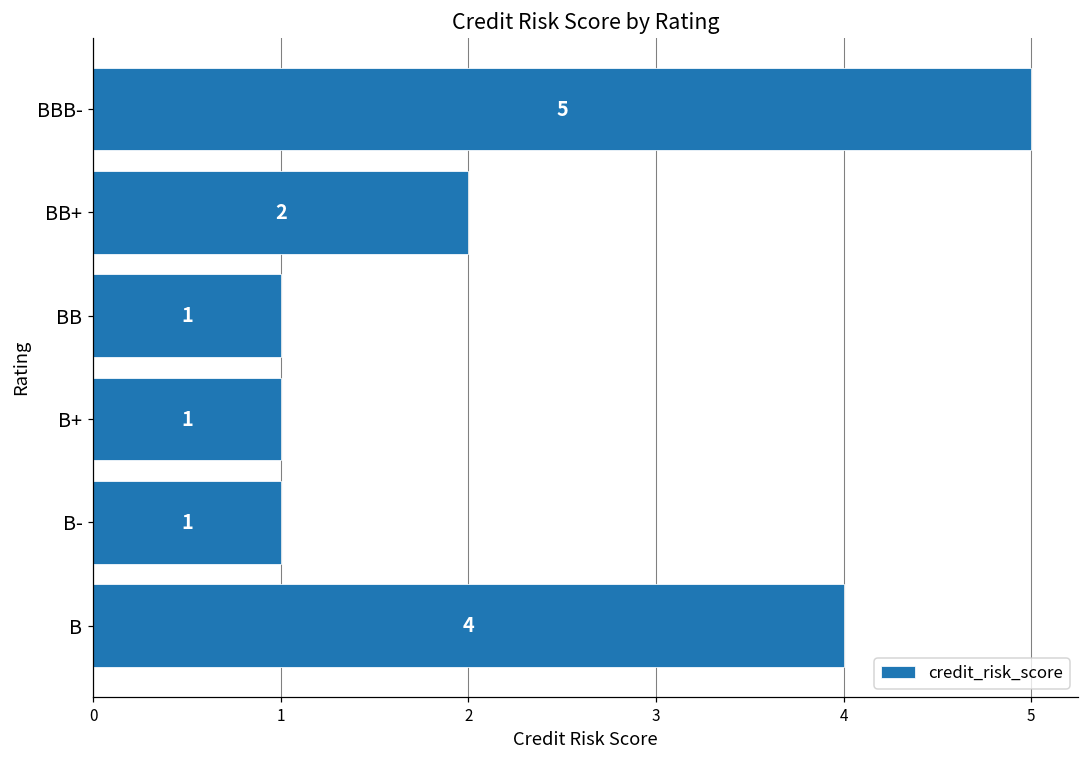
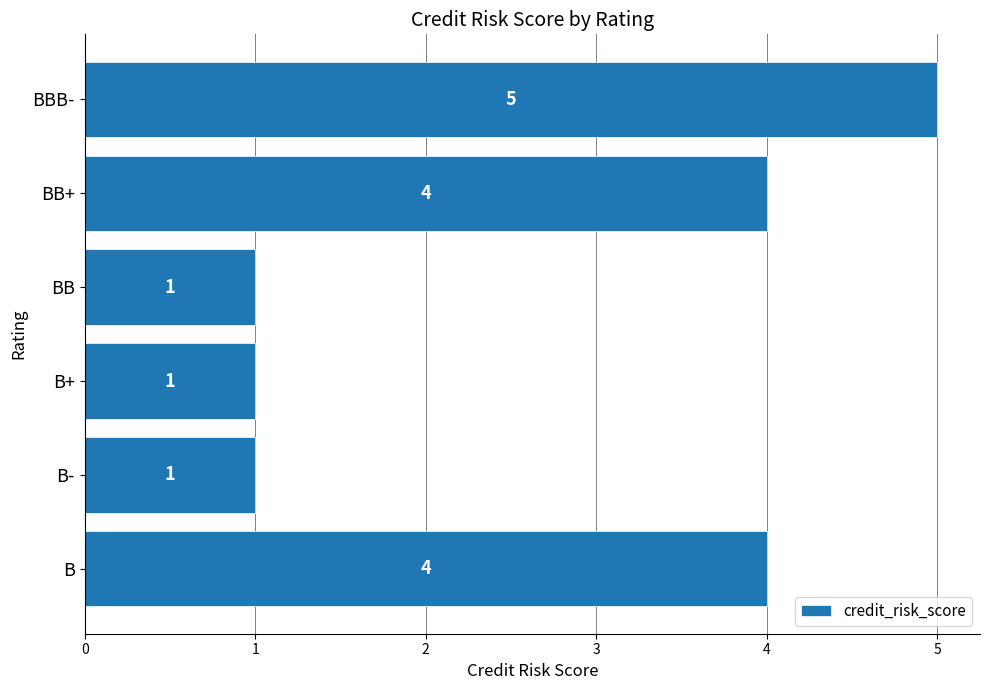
  {
    "BBB-": 5,
-   "BB+": 2,
+   "BB+": 4,
    "BB": 1,
    "B+": 1,
    "B-": 1,
    "B": 4
  }
